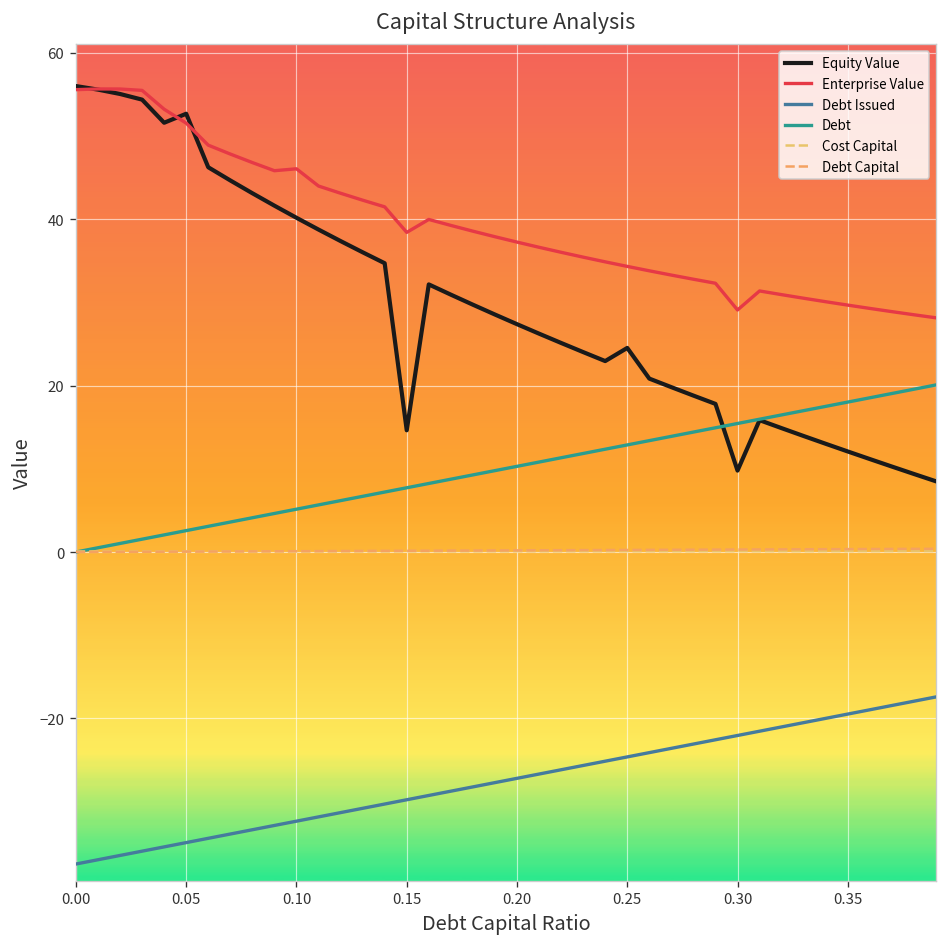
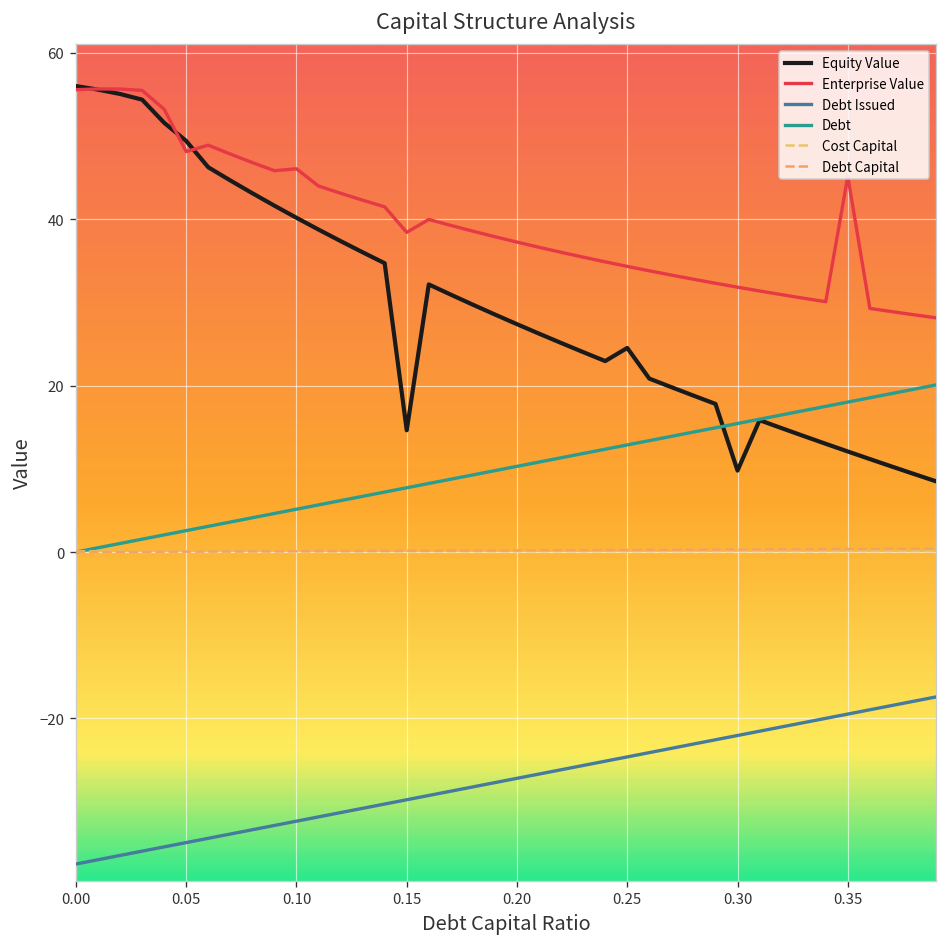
  {
    "Equity Value": {
      "0.00": 56,
-     "0.05": 53,
+     "0.05": 49,
      "0.10": 40,
      "0.15": 15,
      "0.20": 27,
      "0.25": 25,
      "0.30": 10,
      "0.35": 12
    },
    "Enterprise Value": {
      "0.00": 56,
-     "0.05": 52,
+     "0.05": 48,
      "0.10": 46,
      "0.15": 38,
      "0.20": 37,
      "0.25": 34,
-     "0.30": 29,
-     "0.35": 30
+     "0.30": 32,
+     "0.35": 45
    }
  }
